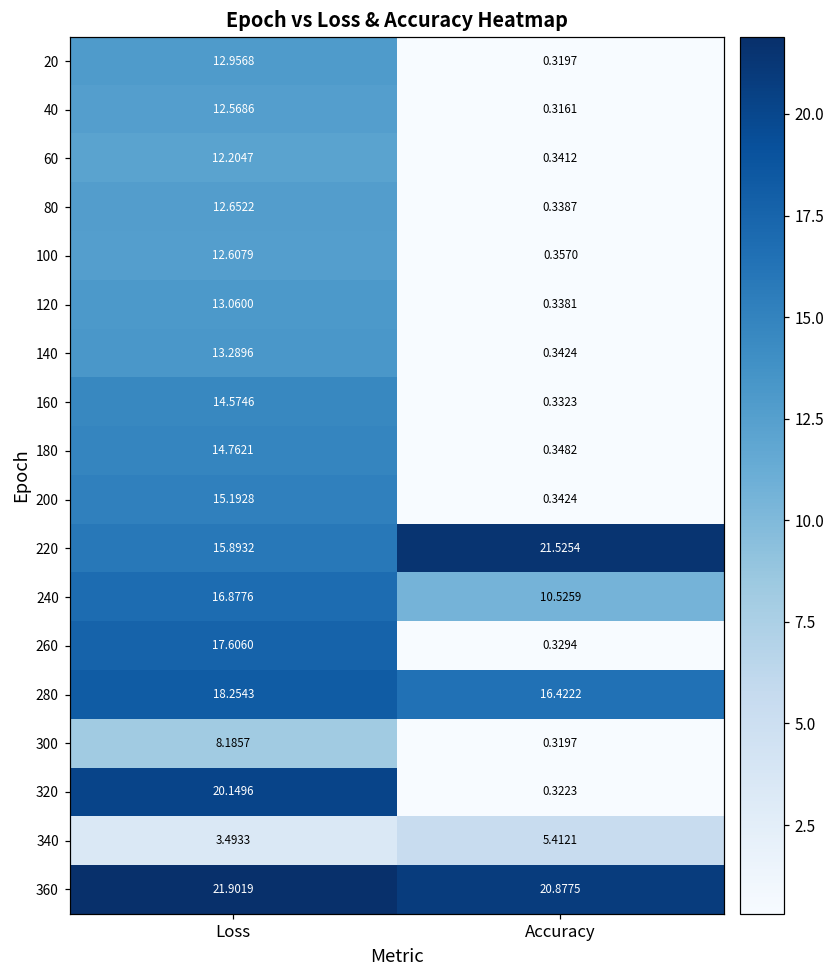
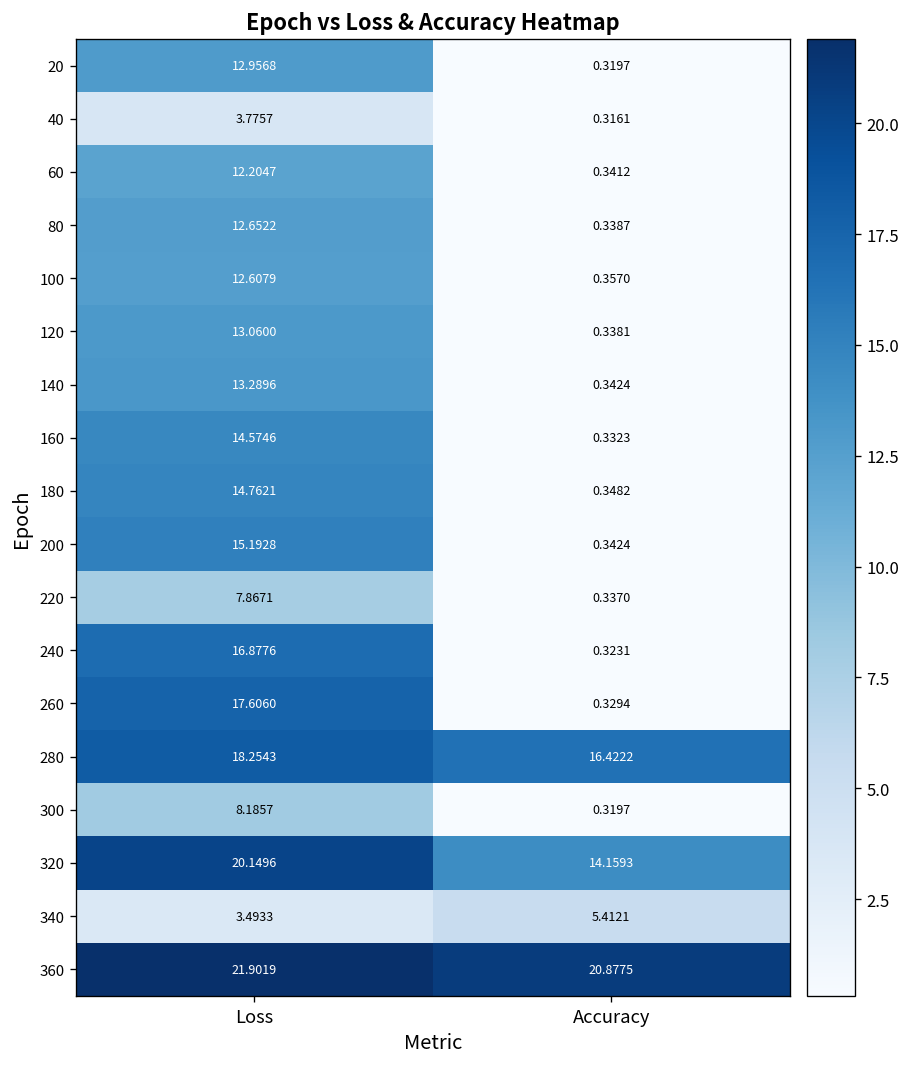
  {
    "20": {
      "Loss": 12.9568,
      "Accuracy": 0.3197
    },
    "40": {
-     "Loss": 12.5686,
+     "Loss": 3.7757,
      "Accuracy": 0.3161
    },
    "60": {
      "Loss": 12.2047,
      "Accuracy": 0.3412
    },
    "80": {
      "Loss": 12.6522,
      "Accuracy": 0.3387
    },
    "100": {
      "Loss": 12.6079,
      "Accuracy": 0.3570
    },
    "120": {
      "Loss": 13.0600,
      "Accuracy": 0.3381
    },
    "140": {
      "Loss": 13.2896,
      "Accuracy": 0.3424
    },
    "160": {
      "Loss": 14.5746,
      "Accuracy": 0.3323
    },
    "180": {
      "Loss": 14.7621,
      "Accuracy": 0.3482
    },
    "200": {
      "Loss": 15.1928,
      "Accuracy": 0.3424
    },
    "220": {
-     "Loss": 15.8932,
-     "Accuracy": 21.5254
+     "Loss": 7.8671,
+     "Accuracy": 0.3370
    },
    "240": {
      "Loss": 16.8776,
-     "Accuracy": 10.5259
+     "Accuracy": 0.3231
    },
    "260": {
      "Loss": 17.6060,
      "Accuracy": 0.3294
    },
    "280": {
      "Loss": 18.2543,
      "Accuracy": 16.4222
    },
    "300": {
      "Loss": 8.1857,
      "Accuracy": 0.3197
    },
    "320": {
      "Loss": 20.1496,
-     "Accuracy": 0.3223
+     "Accuracy": 14.1593
    },
    "340": {
      "Loss": 3.4933,
      "Accuracy": 5.4121
    },
    "360": {
      "Loss": 21.9019,
      "Accuracy": 20.8775
    }
  }
